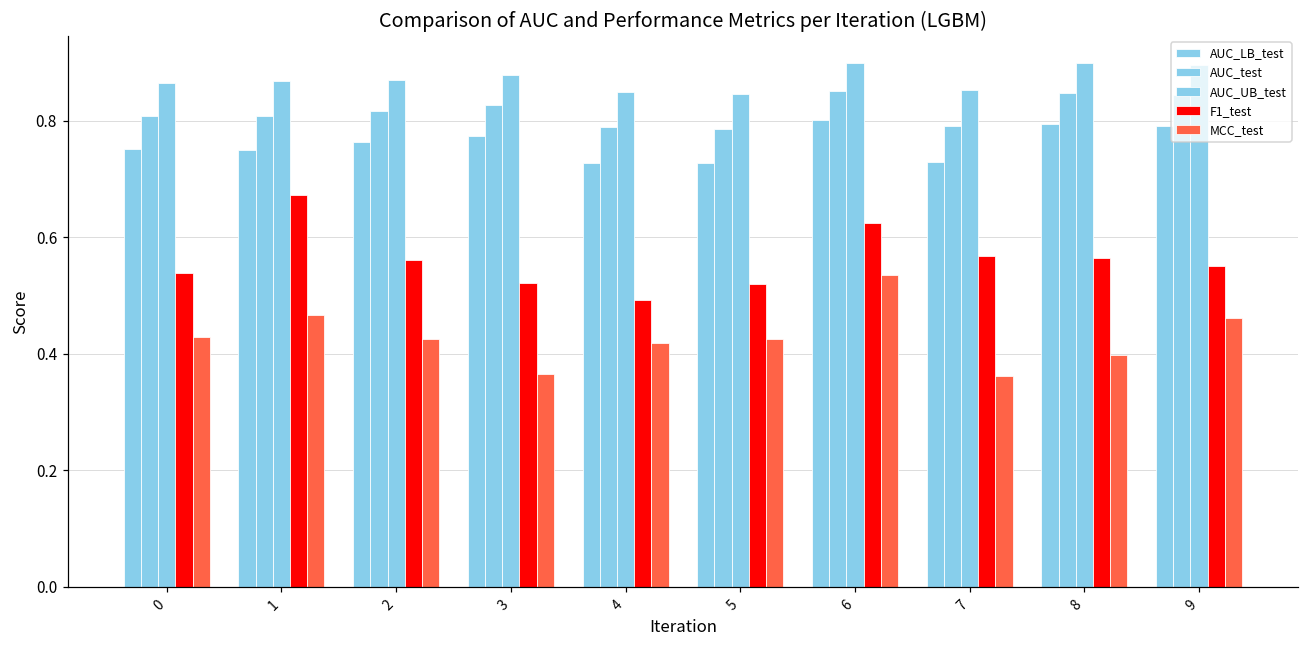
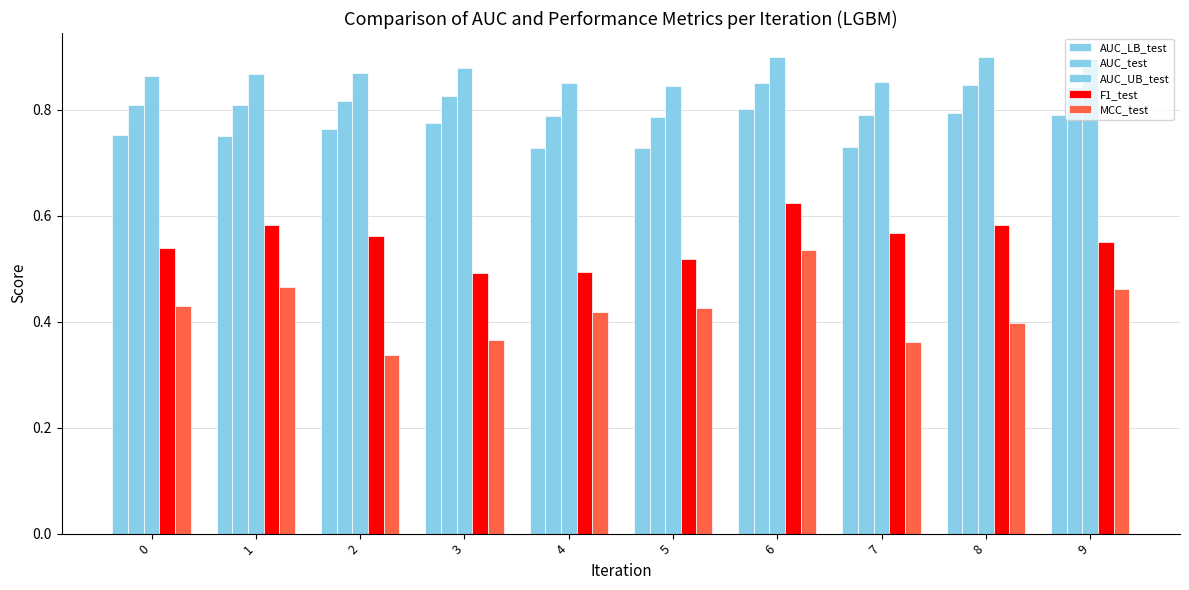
  {
    "F1_test": {
      "0": 0.54,
-     "1": 0.67,
+     "1": 0.58,
      "2": 0.56,
-     "3": 0.52,
+     "3": 0.49,
      "4": 0.49,
      "5": 0.52,
      "6": 0.62,
      "7": 0.57,
-     "8": 0.56,
+     "8": 0.58,
      "9": 0.55
    },
    "MCC_test": {
      "0": 0.43,
      "1": 0.47,
-     "2": 0.43,
+     "2": 0.34,
      "3": 0.37,
      "4": 0.42,
      "5": 0.43,
      "6": 0.53,
      "7": 0.36,
      "8": 0.40,
      "9": 0.46
    }
  }
